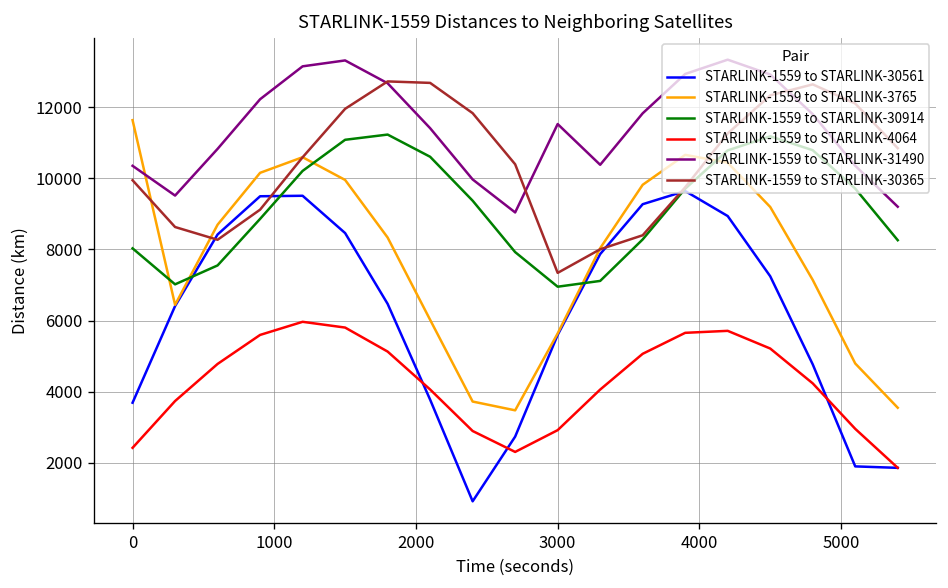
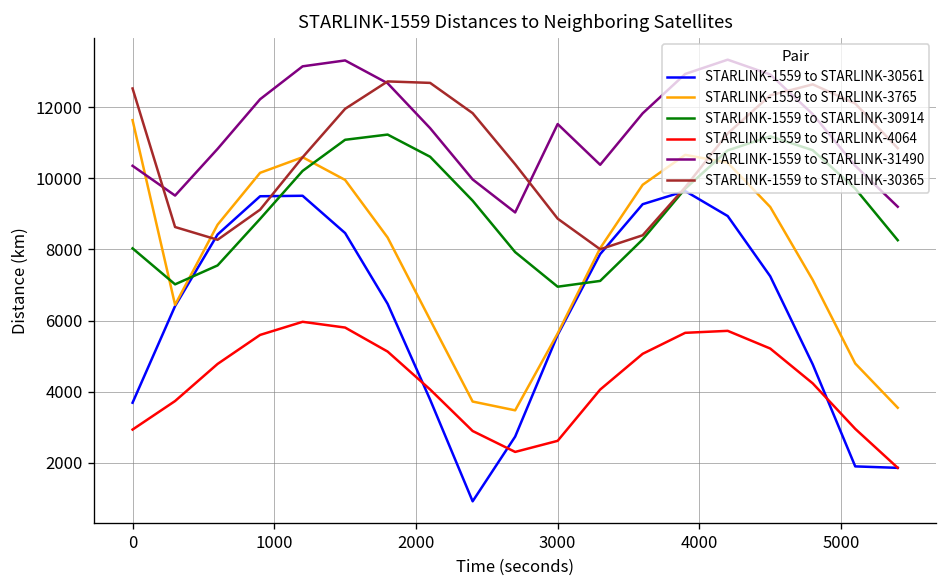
  {
    "STARLINK-1559 to STARLINK-30561": {
      "0": 3700
    },
    "STARLINK-1559 to STARLINK-3765": {
      "0": 11600
    },
    "STARLINK-1559 to STARLINK-30914": {
      "0": 8000,
      "3000": 7000
    },
    "STARLINK-1559 to STARLINK-4064": {
-     "0": 2400,
-     "3000": 2900
+     "0": 2900,
+     "3000": 2600
    },
    "STARLINK-1559 to STARLINK-31490": {
      "0": 10300,
      "3000": 11500
    },
    "STARLINK-1559 to STARLINK-30365": {
-     "0": 9900,
-     "3000": 7300
+     "0": 12500,
+     "3000": 8900
    }
  }
